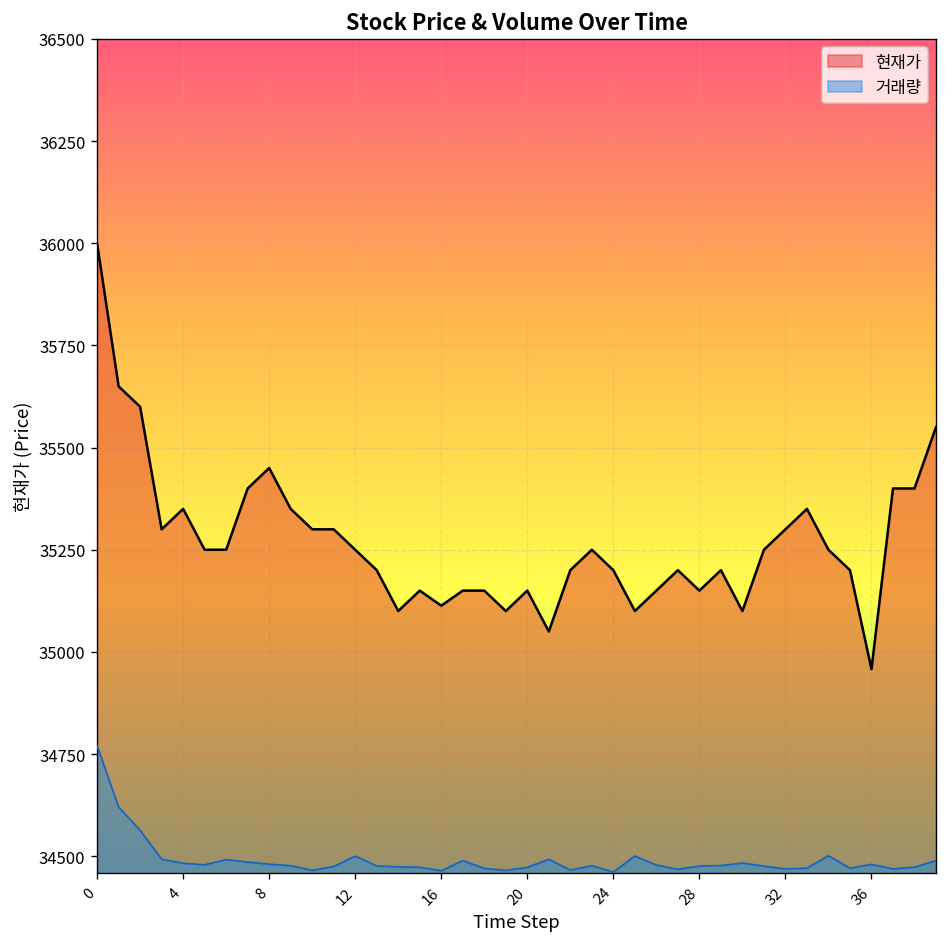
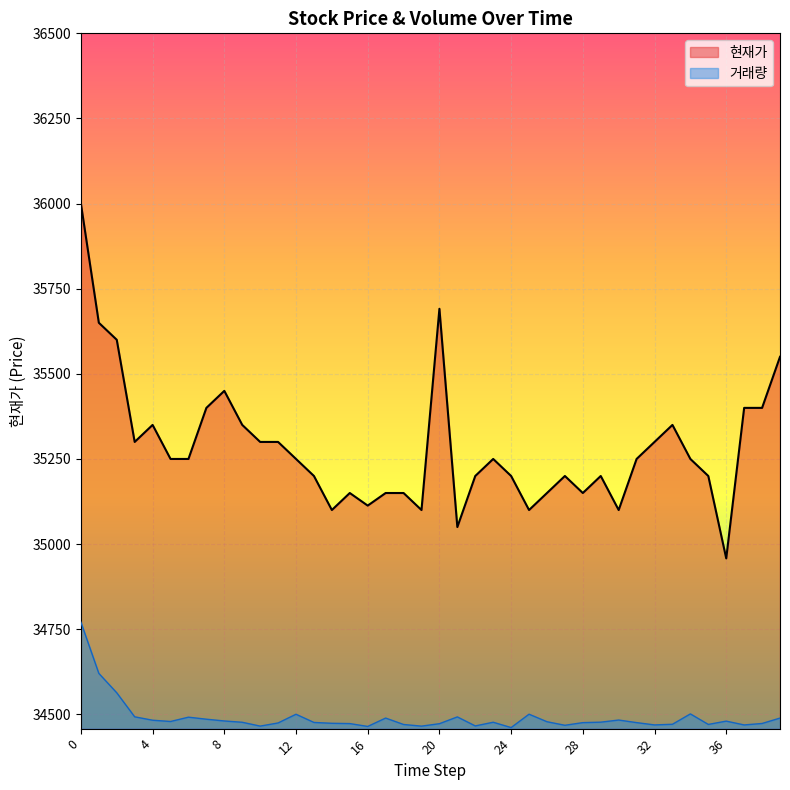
  {
    "현재가": {
      "0": 36000,
      "4": 35350,
      "8": 35450,
      "12": 35250,
      "16": 35110,
-     "20": 35150,
+     "20": 35690,
      "24": 35200,
      "28": 35150,
      "32": 35300,
      "36": 34960
    },
    "거래량": {
      "0": 34770,
      "4": 34480,
      "8": 34480,
      "12": 34500,
      "16": 34460,
      "20": 34470,
      "24": 34460,
      "28": 34480,
      "32": 34470,
      "36": 34480
    }
  }
